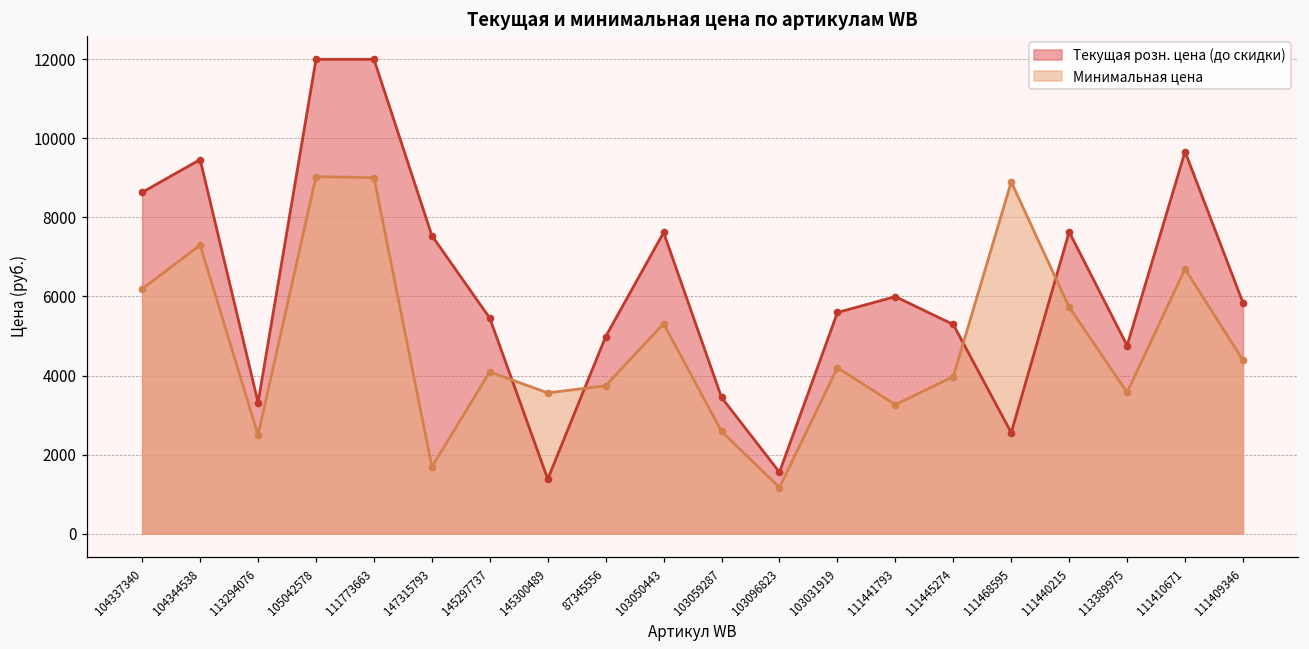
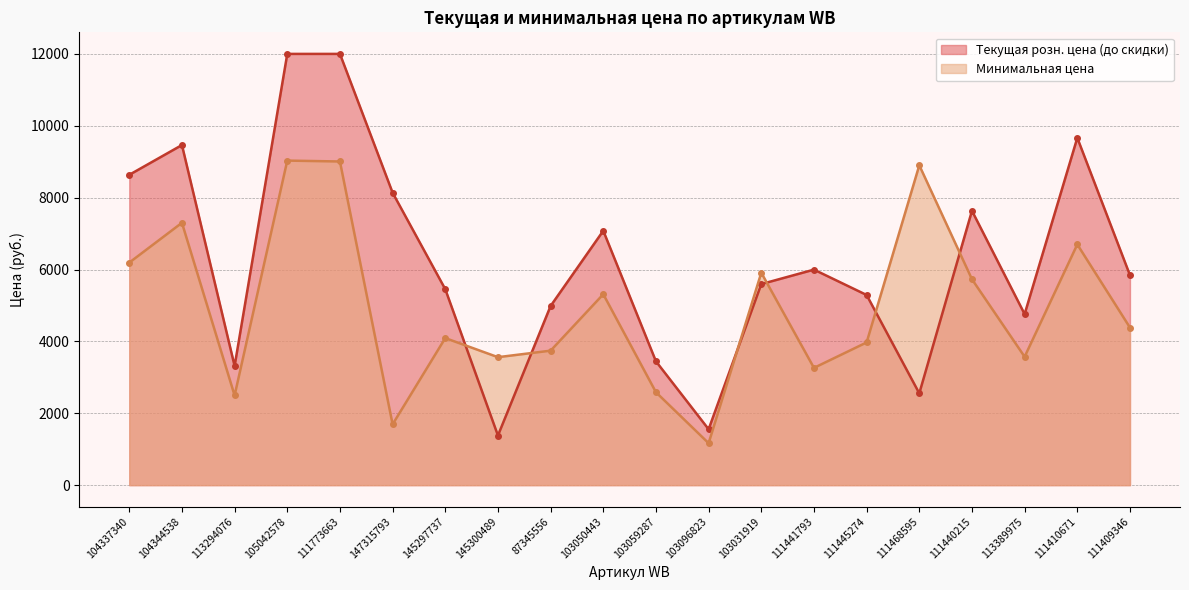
  {
    "Текущая розн. цена (до скидки)": {
      "104337340": 8600,
      "104344538": 9500,
      "113294076": 3300,
      "105042578": 12000,
      "111773663": 12000,
-     "147315793": 7500,
+     "147315793": 8100,
      "145297737": 5500,
      "145300489": 1400,
      "87345556": 5000,
-     "103050443": 7600,
+     "103050443": 7100,
      "103059287": 3400,
      "103096823": 1600,
      "103031919": 5600,
      "111441793": 6000,
      "111445274": 5300,
      "111468595": 2600,
      "111440215": 7600,
      "113389975": 4800,
      "111410671": 9700,
      "111409346": 5800
    },
    "Минимальная цена": {
      "104337340": 6200,
      "104344538": 7300,
      "113294076": 2500,
      "105042578": 9000,
      "111773663": 9000,
      "147315793": 1700,
      "145297737": 4100,
      "145300489": 3600,
      "87345556": 3700,
      "103050443": 5300,
      "103059287": 2600,
      "103096823": 1200,
-     "103031919": 4200,
+     "103031919": 5900,
      "111441793": 3300,
      "111445274": 4000,
      "111468595": 8900,
      "111440215": 5700,
      "113389975": 3600,
      "111410671": 6700,
      "111409346": 4400
    }
  }
